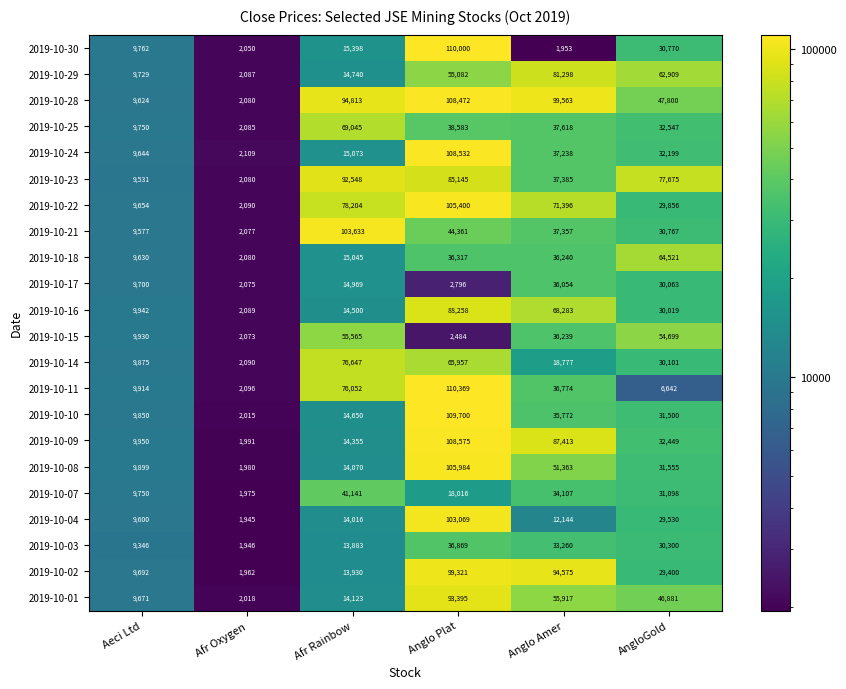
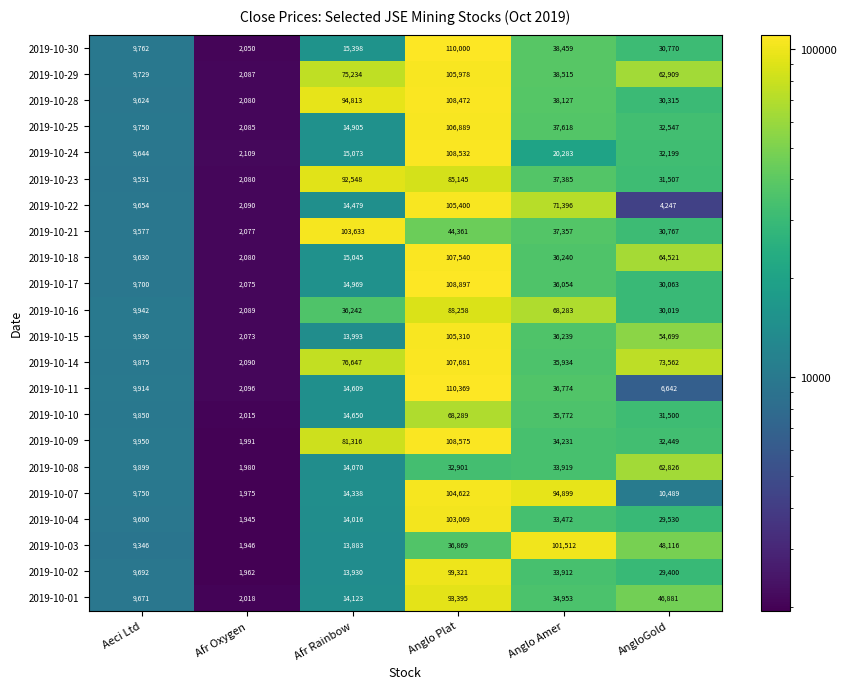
  {
    "2019-10-30": {
      "Aeci Ltd": "9,762",
      "Afr Oxygen": "2,050",
      "Afr Rainbow": "15,398",
      "Anglo Plat": "110,000",
-     "Anglo Amer": "1,953",
+     "Anglo Amer": "38,459",
      "AngloGold": "30,770"
    },
    "2019-10-29": {
      "Aeci Ltd": "9,729",
      "Afr Oxygen": "2,087",
-     "Afr Rainbow": "14,740",
-     "Anglo Plat": "55,082",
-     "Anglo Amer": "81,298",
+     "Afr Rainbow": "75,234",
+     "Anglo Plat": "105,978",
+     "Anglo Amer": "38,515",
      "AngloGold": "62,909"
    },
    "2019-10-28": {
      "Aeci Ltd": "9,624",
      "Afr Oxygen": "2,080",
      "Afr Rainbow": "94,813",
      "Anglo Plat": "108,472",
-     "Anglo Amer": "99,563",
-     "AngloGold": "47,800"
+     "Anglo Amer": "38,127",
+     "AngloGold": "30,315"
    },
    "2019-10-25": {
      "Aeci Ltd": "9,750",
      "Afr Oxygen": "2,085",
-     "Afr Rainbow": "69,045",
-     "Anglo Plat": "38,583",
+     "Afr Rainbow": "14,905",
+     "Anglo Plat": "106,889",
      "Anglo Amer": "37,618",
      "AngloGold": "32,547"
    },
    "2019-10-24": {
      "Aeci Ltd": "9,644",
      "Afr Oxygen": "2,109",
      "Afr Rainbow": "15,073",
      "Anglo Plat": "108,532",
-     "Anglo Amer": "37,238",
+     "Anglo Amer": "20,283",
      "AngloGold": "32,199"
    },
    "2019-10-23": {
      "Aeci Ltd": "9,531",
      "Afr Oxygen": "2,080",
      "Afr Rainbow": "92,548",
      "Anglo Plat": "85,145",
      "Anglo Amer": "37,385",
-     "AngloGold": "77,675"
+     "AngloGold": "31,507"
    },
    "2019-10-22": {
      "Aeci Ltd": "9,654",
      "Afr Oxygen": "2,090",
-     "Afr Rainbow": "78,204",
+     "Afr Rainbow": "14,479",
      "Anglo Plat": "105,400",
      "Anglo Amer": "71,396",
-     "AngloGold": "29,856"
+     "AngloGold": "4,247"
    },
    "2019-10-21": {
      "Aeci Ltd": "9,577",
      "Afr Oxygen": "2,077",
      "Afr Rainbow": "103,633",
      "Anglo Plat": "44,361",
      "Anglo Amer": "37,357",
      "AngloGold": "30,767"
    },
    "2019-10-18": {
      "Aeci Ltd": "9,630",
      "Afr Oxygen": "2,080",
      "Afr Rainbow": "15,045",
-     "Anglo Plat": "36,317",
+     "Anglo Plat": "107,540",
      "Anglo Amer": "36,240",
      "AngloGold": "64,521"
    },
    "2019-10-17": {
      "Aeci Ltd": "9,700",
      "Afr Oxygen": "2,075",
      "Afr Rainbow": "14,969",
-     "Anglo Plat": "2,796",
+     "Anglo Plat": "108,897",
      "Anglo Amer": "36,054",
      "AngloGold": "30,063"
    },
    "2019-10-16": {
      "Aeci Ltd": "9,942",
      "Afr Oxygen": "2,089",
-     "Afr Rainbow": "14,500",
+     "Afr Rainbow": "36,242",
      "Anglo Plat": "88,258",
      "Anglo Amer": "68,283",
      "AngloGold": "30,019"
    },
    "2019-10-15": {
      "Aeci Ltd": "9,930",
      "Afr Oxygen": "2,073",
-     "Afr Rainbow": "55,565",
-     "Anglo Plat": "2,484",
+     "Afr Rainbow": "13,993",
+     "Anglo Plat": "105,310",
      "Anglo Amer": "36,239",
      "AngloGold": "54,699"
    },
    "2019-10-14": {
      "Aeci Ltd": "9,875",
      "Afr Oxygen": "2,090",
      "Afr Rainbow": "76,647",
-     "Anglo Plat": "65,957",
-     "Anglo Amer": "18,777",
-     "AngloGold": "30,101"
+     "Anglo Plat": "107,681",
+     "Anglo Amer": "35,934",
+     "AngloGold": "73,562"
    },
    "2019-10-11": {
      "Aeci Ltd": "9,914",
      "Afr Oxygen": "2,096",
-     "Afr Rainbow": "76,052",
+     "Afr Rainbow": "14,609",
      "Anglo Plat": "110,369",
      "Anglo Amer": "36,774",
      "AngloGold": "6,642"
    },
    "2019-10-10": {
      "Aeci Ltd": "9,850",
      "Afr Oxygen": "2,015",
      "Afr Rainbow": "14,650",
-     "Anglo Plat": "109,700",
+     "Anglo Plat": "68,289",
      "Anglo Amer": "35,772",
      "AngloGold": "31,500"
    },
    "2019-10-09": {
      "Aeci Ltd": "9,950",
      "Afr Oxygen": "1,991",
-     "Afr Rainbow": "14,355",
+     "Afr Rainbow": "81,316",
      "Anglo Plat": "108,575",
-     "Anglo Amer": "87,413",
+     "Anglo Amer": "34,231",
      "AngloGold": "32,449"
    },
    "2019-10-08": {
      "Aeci Ltd": "9,899",
      "Afr Oxygen": "1,980",
      "Afr Rainbow": "14,070",
-     "Anglo Plat": "105,984",
-     "Anglo Amer": "51,363",
-     "AngloGold": "31,555"
+     "Anglo Plat": "32,901",
+     "Anglo Amer": "33,919",
+     "AngloGold": "62,826"
    },
    "2019-10-07": {
      "Aeci Ltd": "9,750",
      "Afr Oxygen": "1,975",
-     "Afr Rainbow": "41,141",
-     "Anglo Plat": "18,016",
-     "Anglo Amer": "34,107",
-     "AngloGold": "31,098"
+     "Afr Rainbow": "14,338",
+     "Anglo Plat": "104,622",
+     "Anglo Amer": "94,899",
+     "AngloGold": "10,489"
    },
    "2019-10-04": {
      "Aeci Ltd": "9,600",
      "Afr Oxygen": "1,945",
      "Afr Rainbow": "14,016",
      "Anglo Plat": "103,069",
-     "Anglo Amer": "12,144",
+     "Anglo Amer": "33,472",
      "AngloGold": "29,530"
    },
    "2019-10-03": {
      "Aeci Ltd": "9,346",
      "Afr Oxygen": "1,946",
      "Afr Rainbow": "13,883",
      "Anglo Plat": "36,869",
-     "Anglo Amer": "33,260",
-     "AngloGold": "30,300"
+     "Anglo Amer": "101,512",
+     "AngloGold": "48,116"
    },
    "2019-10-02": {
      "Aeci Ltd": "9,692",
      "Afr Oxygen": "1,962",
      "Afr Rainbow": "13,930",
      "Anglo Plat": "99,321",
-     "Anglo Amer": "94,575",
+     "Anglo Amer": "33,912",
      "AngloGold": "29,400"
    },
    "2019-10-01": {
      "Aeci Ltd": "9,671",
      "Afr Oxygen": "2,018",
      "Afr Rainbow": "14,123",
      "Anglo Plat": "93,395",
-     "Anglo Amer": "55,917",
+     "Anglo Amer": "34,953",
      "AngloGold": "46,881"
    }
  }
